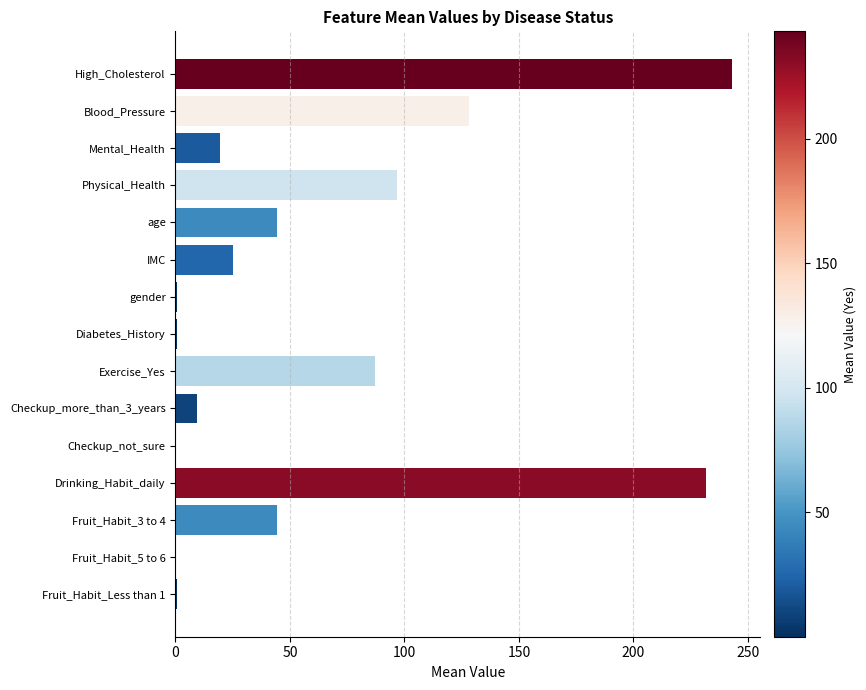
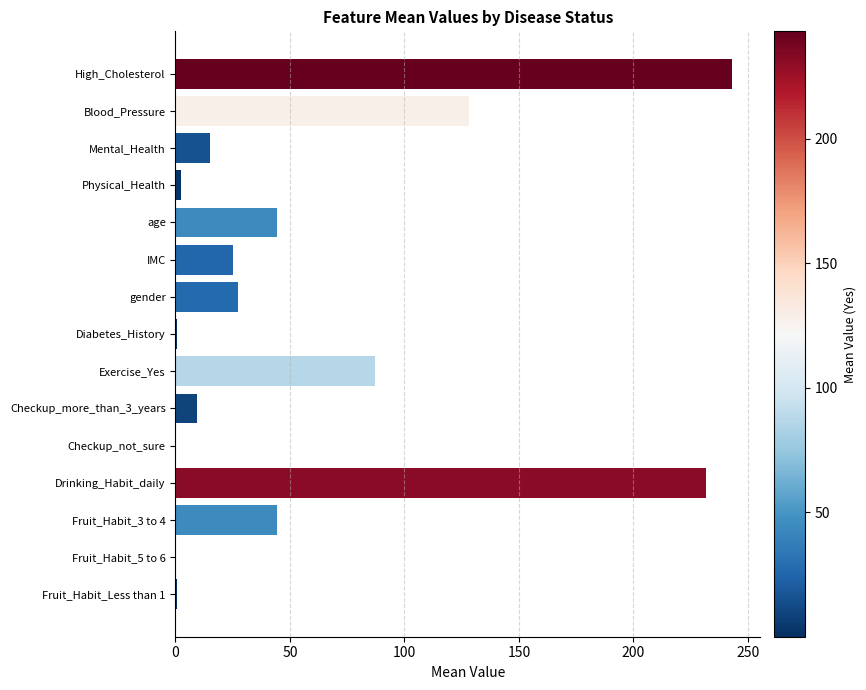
  {
    "High_Cholesterol": 243,
    "Blood_Pressure": 128,
-   "Mental_Health": 20,
-   "Physical_Health": 97,
+   "Mental_Health": 15,
+   "Physical_Health": 2,
    "age": 44,
    "IMC": 25,
-   "gender": 1,
+   "gender": 27,
    "Exercise_Yes": 87,
    "Checkup_more_than_3_years": 9,
    "Drinking_Habit_daily": 232,
    "Fruit_Habit_3 to 4": 44
  }
